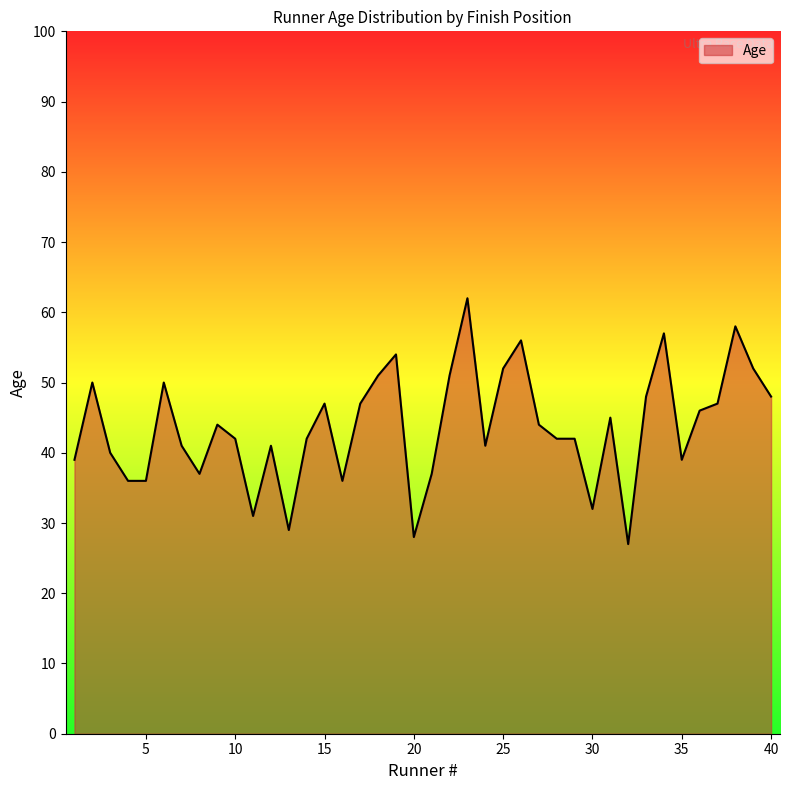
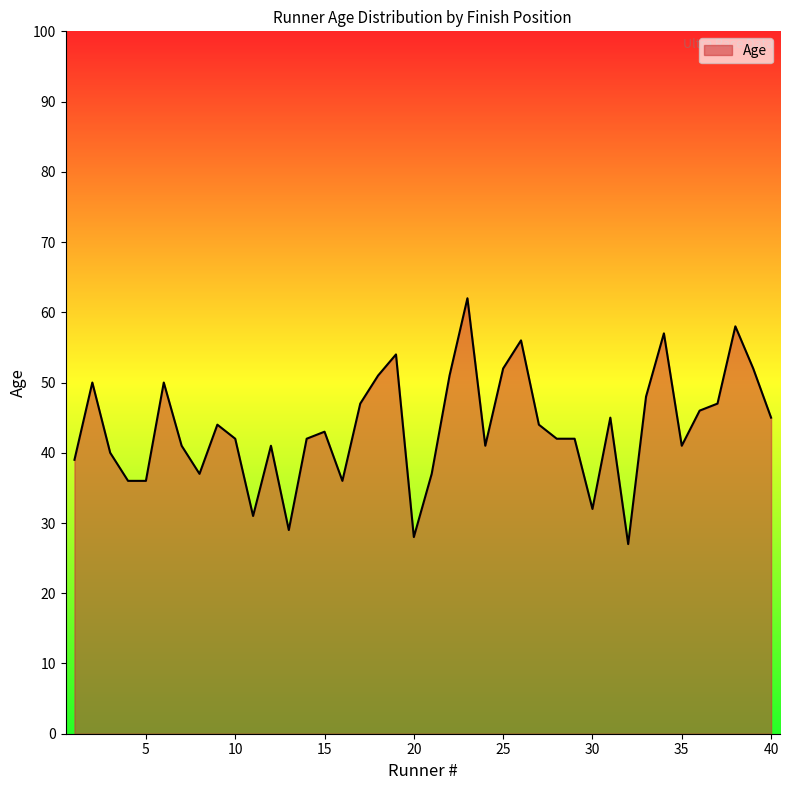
  {
    "5": 36,
    "10": 42,
-   "15": 47,
+   "15": 43,
    "20": 28,
    "25": 52,
    "30": 32,
-   "35": 39,
-   "40": 48
+   "35": 41,
+   "40": 45
  }
